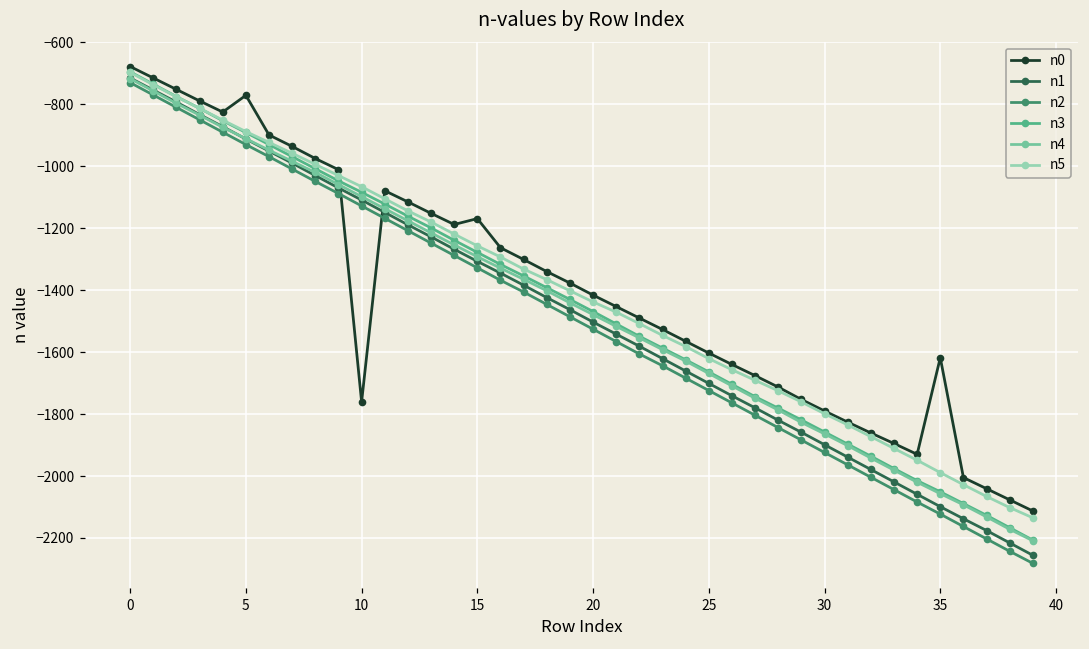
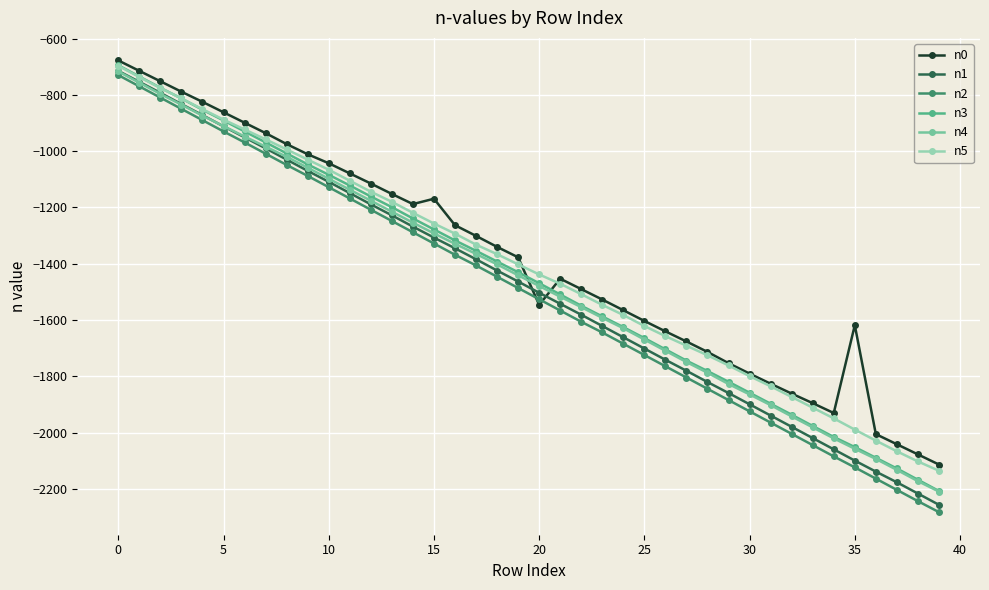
  {
    "n0": {
      "0": -680,
-     "5": -770,
-     "10": -1760,
+     "5": -860,
+     "10": -1040,
      "15": -1170,
-     "20": -1420,
+     "20": -1550,
      "25": -1600,
      "35": -1620
    }
  }
